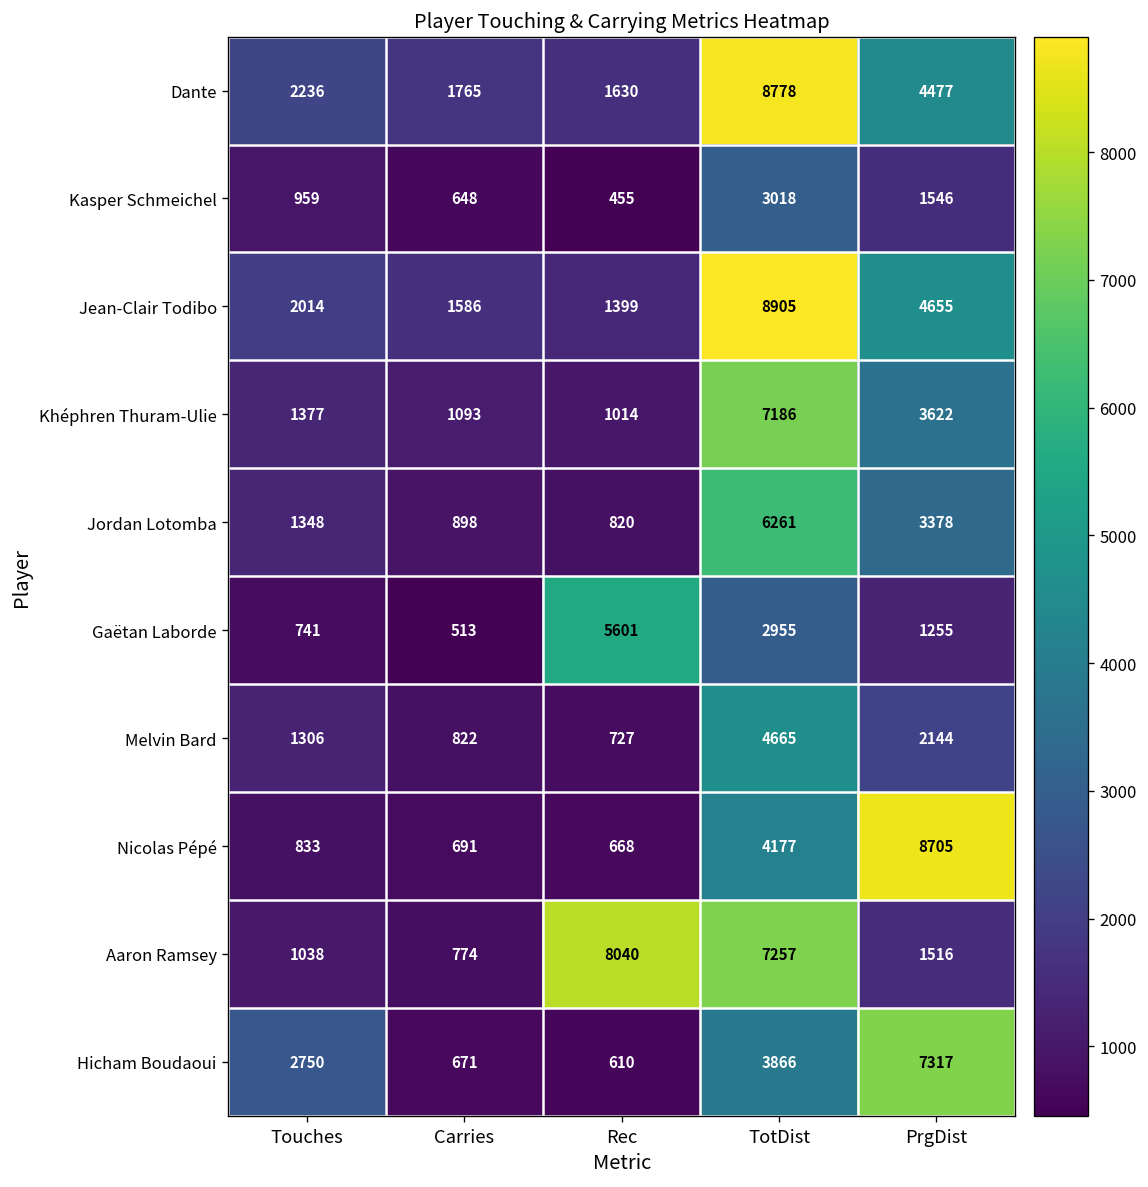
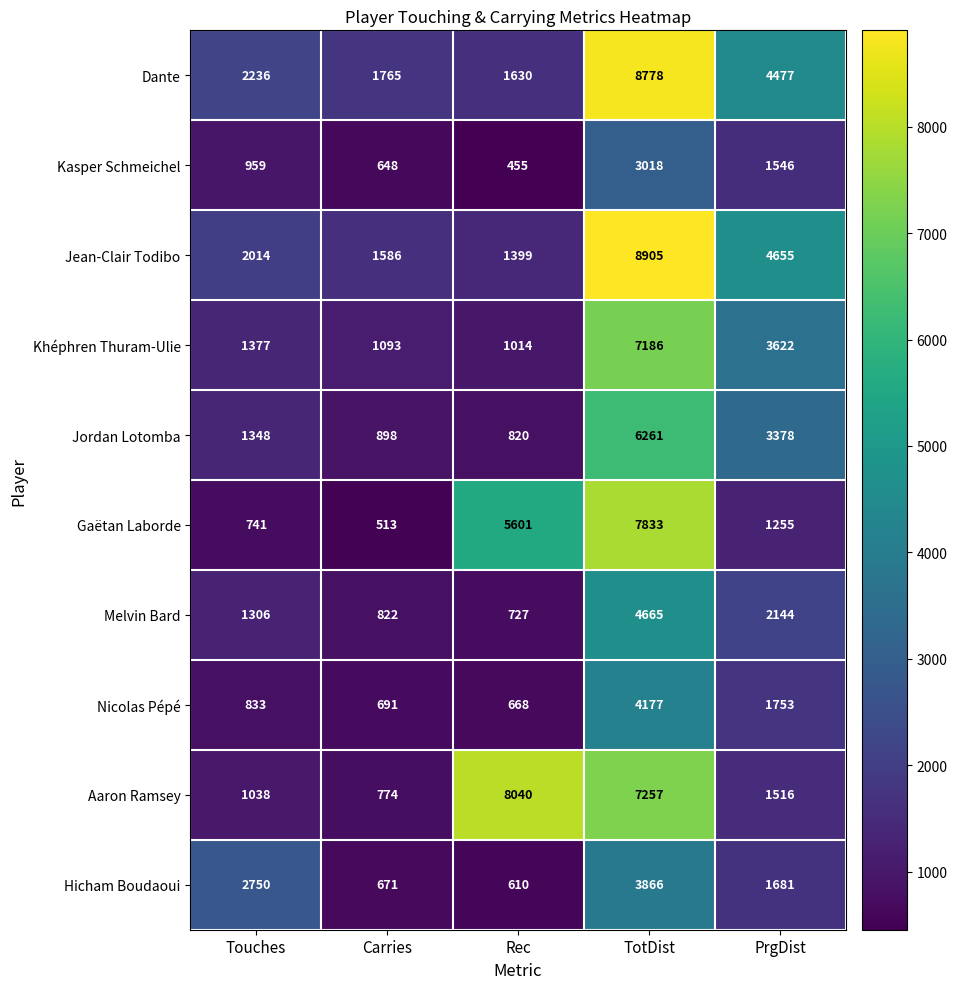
  {
    "Dante": {
      "Touches": 2236,
      "Carries": 1765,
      "Rec": 1630,
      "TotDist": 8778,
      "PrgDist": 4477
    },
    "Kasper Schmeichel": {
      "Touches": 959,
      "Carries": 648,
      "Rec": 455,
      "TotDist": 3018,
      "PrgDist": 1546
    },
    "Jean-Clair Todibo": {
      "Touches": 2014,
      "Carries": 1586,
      "Rec": 1399,
      "TotDist": 8905,
      "PrgDist": 4655
    },
    "Khéphren Thuram-Ulie": {
      "Touches": 1377,
      "Carries": 1093,
      "Rec": 1014,
      "TotDist": 7186,
      "PrgDist": 3622
    },
    "Jordan Lotomba": {
      "Touches": 1348,
      "Carries": 898,
      "Rec": 820,
      "TotDist": 6261,
      "PrgDist": 3378
    },
    "Gaëtan Laborde": {
      "Touches": 741,
      "Carries": 513,
      "Rec": 5601,
-     "TotDist": 2955,
+     "TotDist": 7833,
      "PrgDist": 1255
    },
    "Melvin Bard": {
      "Touches": 1306,
      "Carries": 822,
      "Rec": 727,
      "TotDist": 4665,
      "PrgDist": 2144
    },
    "Nicolas Pépé": {
      "Touches": 833,
      "Carries": 691,
      "Rec": 668,
      "TotDist": 4177,
-     "PrgDist": 8705
+     "PrgDist": 1753
    },
    "Aaron Ramsey": {
      "Touches": 1038,
      "Carries": 774,
      "Rec": 8040,
      "TotDist": 7257,
      "PrgDist": 1516
    },
    "Hicham Boudaoui": {
      "Touches": 2750,
      "Carries": 671,
      "Rec": 610,
      "TotDist": 3866,
-     "PrgDist": 7317
+     "PrgDist": 1681
    }
  }
